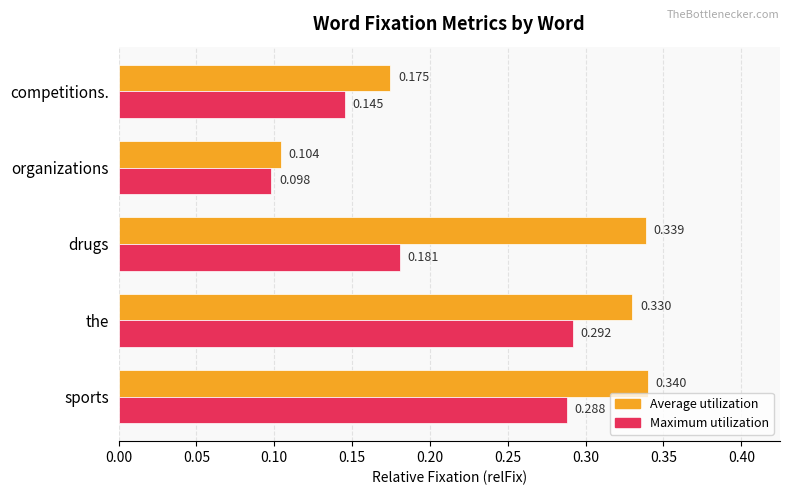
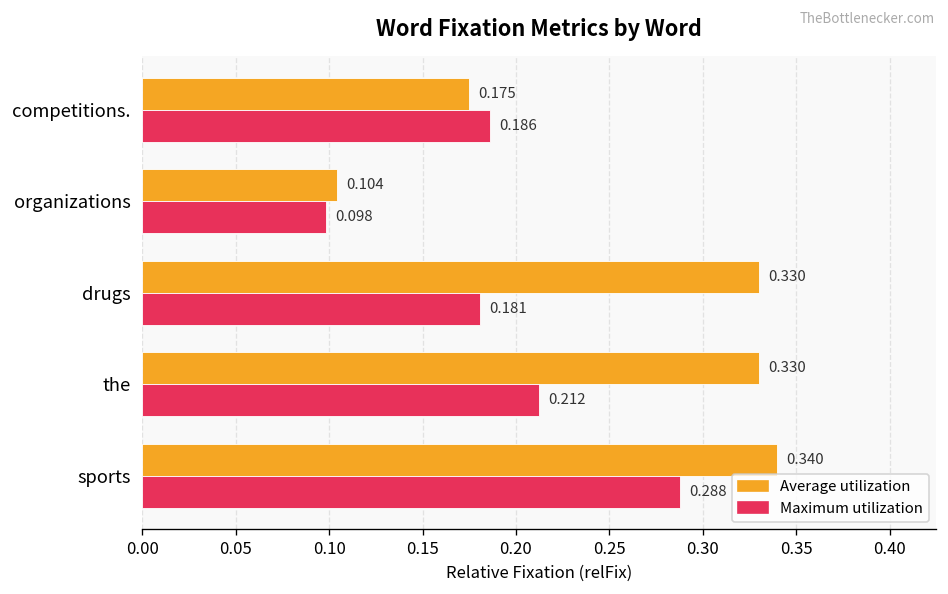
  {
    "Average utilization": {
      "competitions.": 0.175,
      "organizations": 0.104,
-     "drugs": 0.339,
+     "drugs": 0.330,
      "the": 0.330,
      "sports": 0.340
    },
    "Maximum utilization": {
-     "competitions.": 0.145,
+     "competitions.": 0.186,
      "organizations": 0.098,
      "drugs": 0.181,
-     "the": 0.292,
+     "the": 0.212,
      "sports": 0.288
    }
  }
